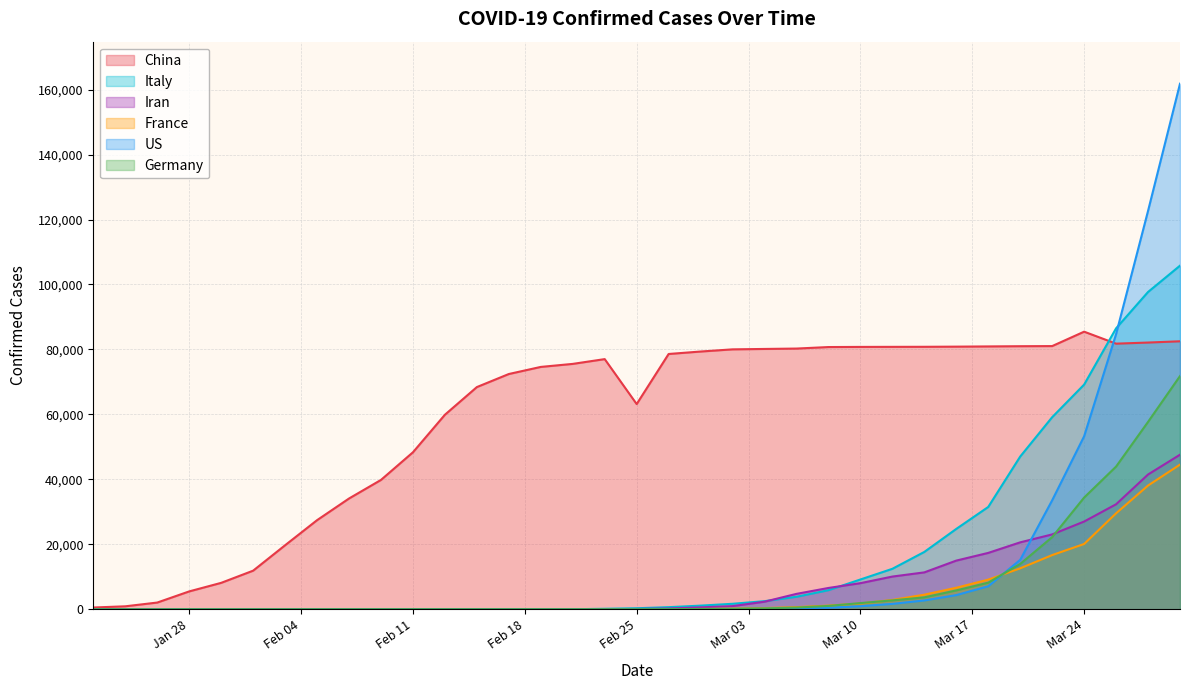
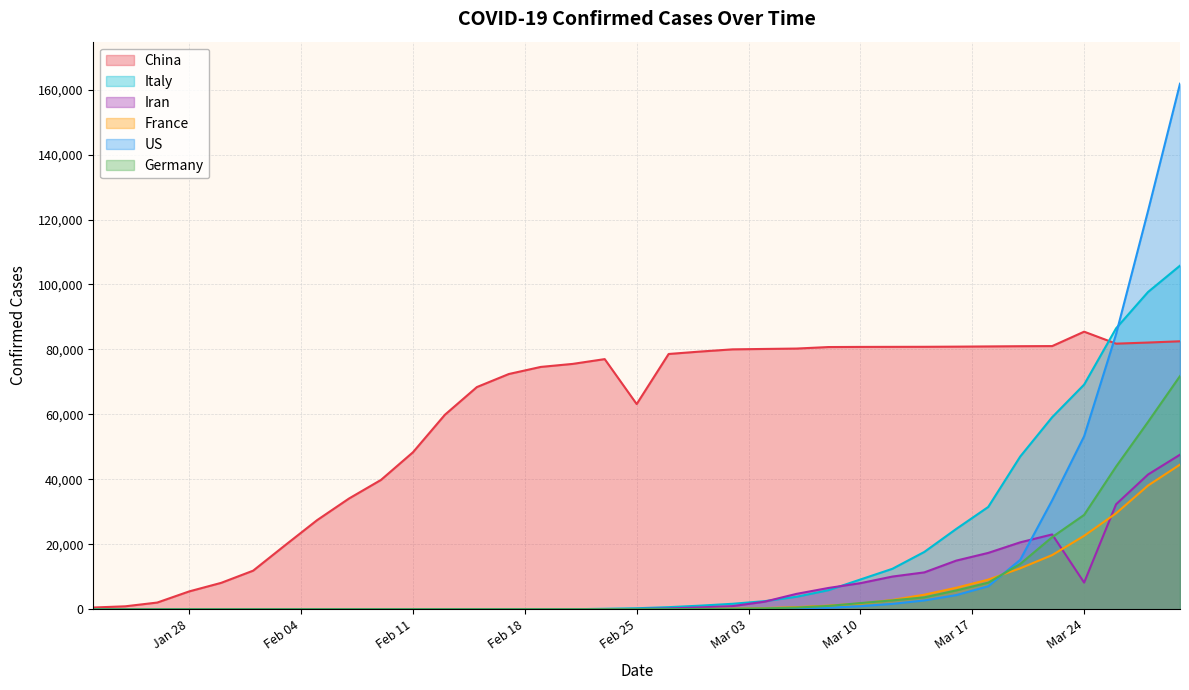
  {
    "China": {
      "Jan 28": "6,000",
      "Feb 11": "48,000",
      "Feb 25": "63,000",
      "Mar 10": "81,000",
      "Mar 24": "85,000"
    },
    "Iran": {
      "Mar 10": "8,000",
-     "Mar 24": "27,000"
+     "Mar 24": "8,000"
    },
    "France": {
-     "Mar 24": "20,000"
+     "Mar 24": "23,000"
    },
    "Germany": {
-     "Mar 24": "34,000"
+     "Mar 24": "29,000"
    }
  }
